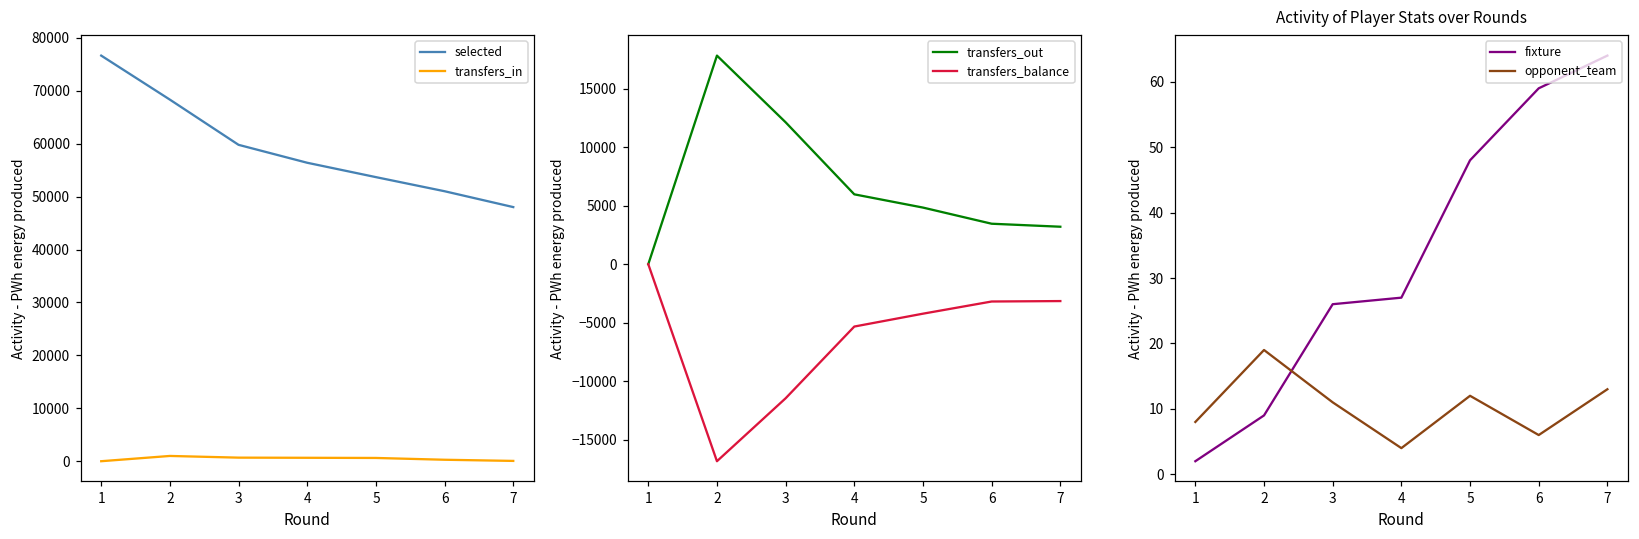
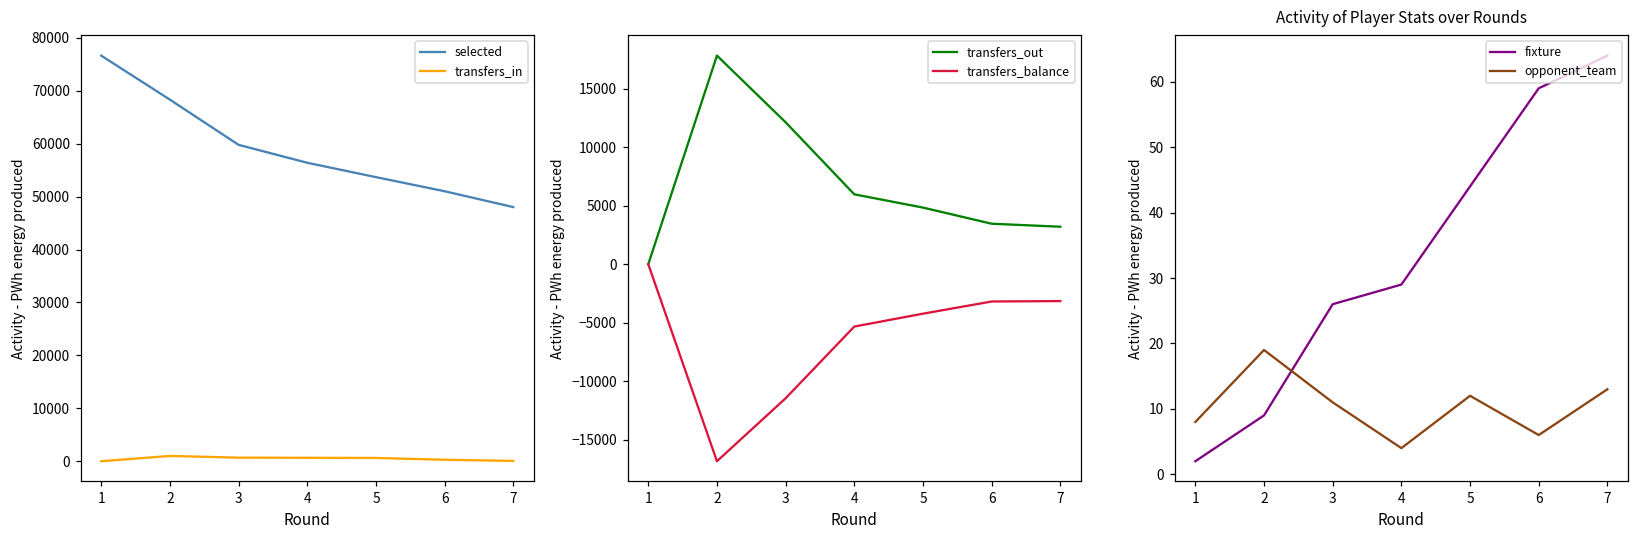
  {
    "Activity of Player Stats over Rounds": {
      "fixture": {
        "1": 2,
        "2": 9,
        "3": 26,
-       "4": 27,
-       "5": 48,
+       "4": 29,
+       "5": 44,
        "6": 59
      },
      "opponent_team": {
        "1": 8,
        "2": 19,
        "3": 11,
        "4": 4,
        "5": 12,
        "6": 6,
        "7": 13
      }
    }
  }
